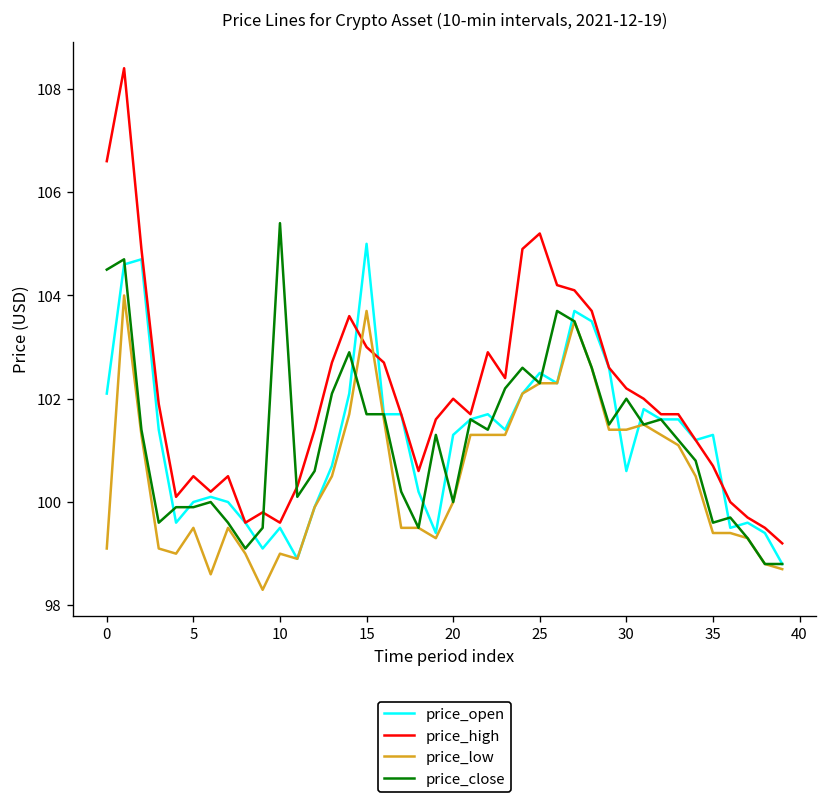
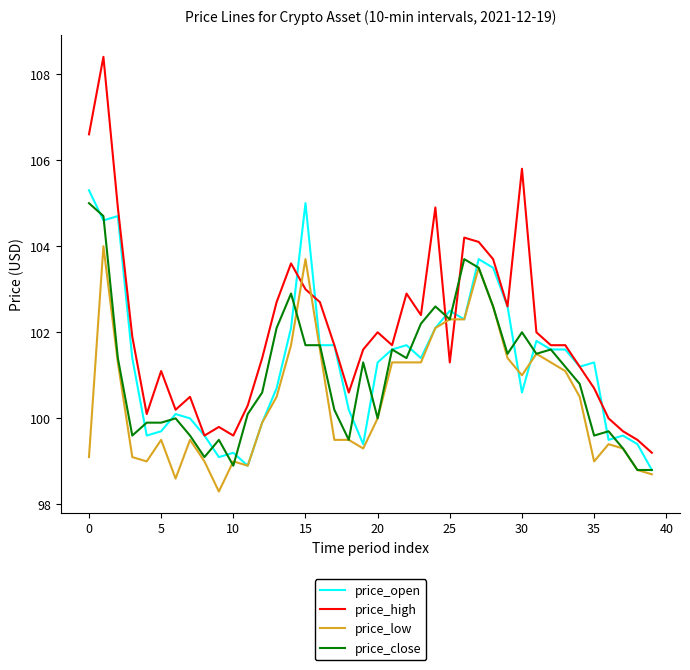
  {
    "price_open": {
-     "0": 102.1,
-     "5": 100.0,
-     "10": 99.5,
+     "0": 105.3,
+     "5": 99.7,
+     "10": 99.2,
      "15": 105.0,
      "20": 101.3,
      "25": 102.5,
      "30": 100.6,
      "35": 101.3
    },
    "price_high": {
      "0": 106.6,
-     "5": 100.5,
+     "5": 101.1,
      "10": 99.6,
      "15": 103.0,
      "20": 102.0,
-     "25": 105.2,
-     "30": 102.2,
+     "25": 101.3,
+     "30": 105.8,
      "35": 100.7
    },
    "price_low": {
      "0": 99.1,
      "5": 99.5,
      "10": 99.0,
      "15": 103.7,
-     "30": 101.4,
-     "35": 99.4
+     "30": 101.0,
+     "35": 99.0
    },
    "price_close": {
-     "0": 104.5,
+     "0": 105.0,
      "5": 99.9,
-     "10": 105.4,
+     "10": 98.9,
      "15": 101.7,
      "30": 102.0,
      "35": 99.6
    }
  }
